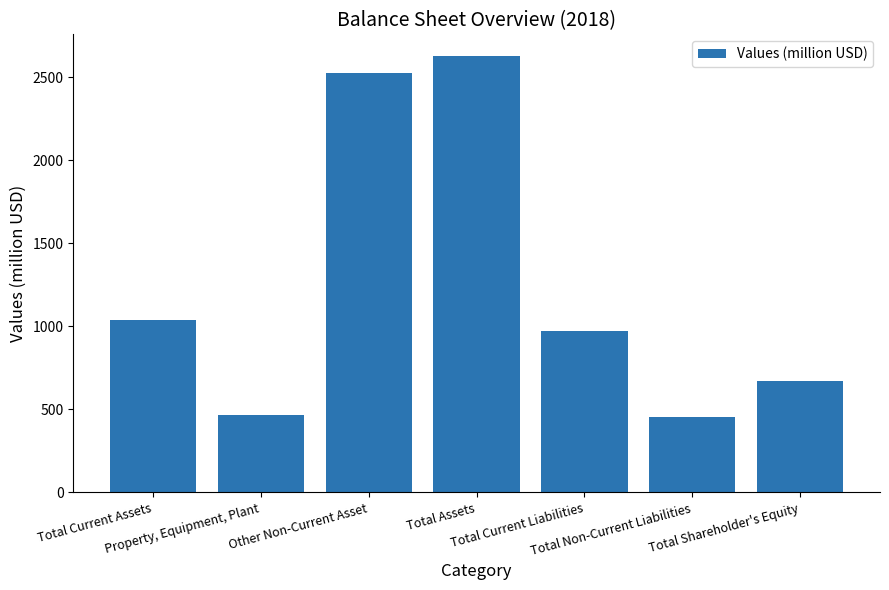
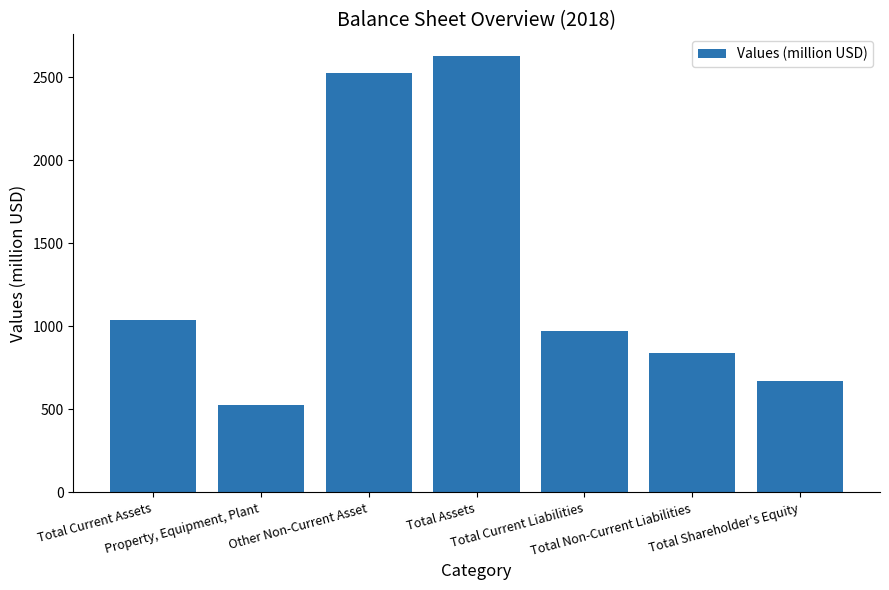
  {
    "Total Current Assets": 1040,
-   "Property, Equipment, Plant": 460,
+   "Property, Equipment, Plant": 530,
    "Other Non-Current Asset": 2520,
    "Total Assets": 2630,
    "Total Current Liabilities": 970,
-   "Total Non-Current Liabilities": 450,
+   "Total Non-Current Liabilities": 840,
    "Total Shareholder's Equity": 670
  }
